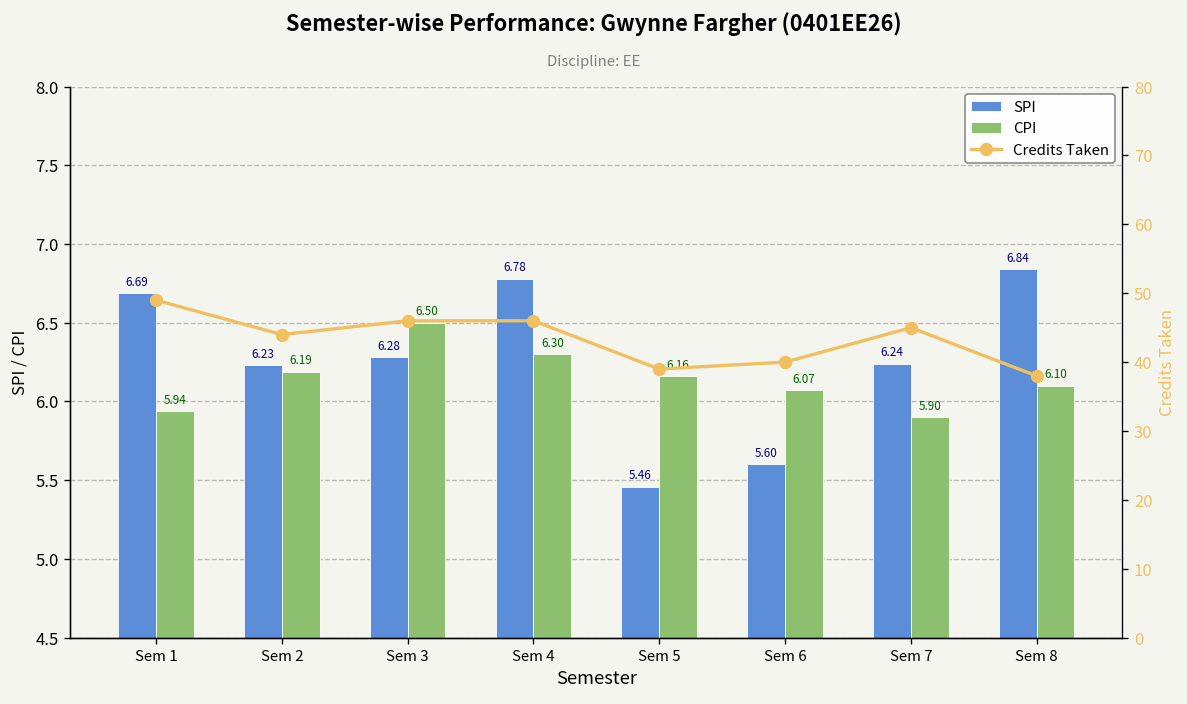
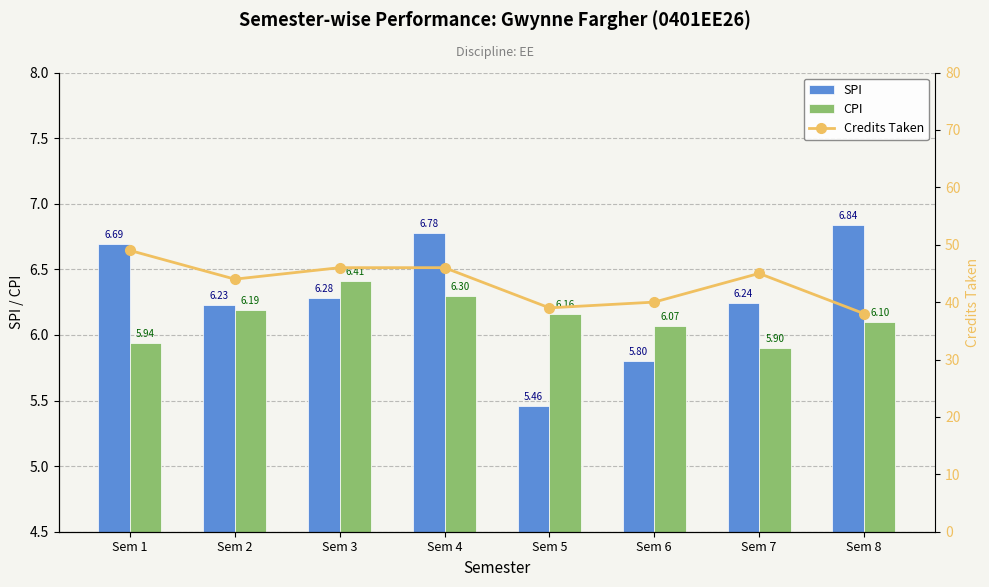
  {
    "SPI": {
      "Sem 1": 6.69,
      "Sem 2": 6.23,
      "Sem 3": 6.28,
      "Sem 4": 6.78,
      "Sem 5": 5.46,
-     "Sem 6": 5.60,
+     "Sem 6": 5.80,
      "Sem 7": 6.24,
      "Sem 8": 6.84
    },
    "CPI": {
      "Sem 1": 5.94,
      "Sem 2": 6.19,
-     "Sem 3": 6.50,
+     "Sem 3": 6.41,
      "Sem 4": 6.30,
      "Sem 5": 6.16,
      "Sem 6": 6.07,
      "Sem 7": 5.90,
      "Sem 8": 6.10
    }
  }
